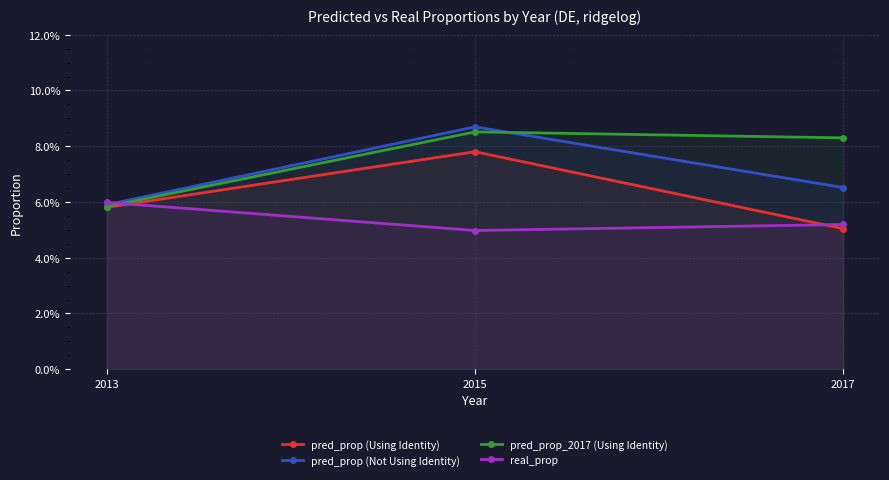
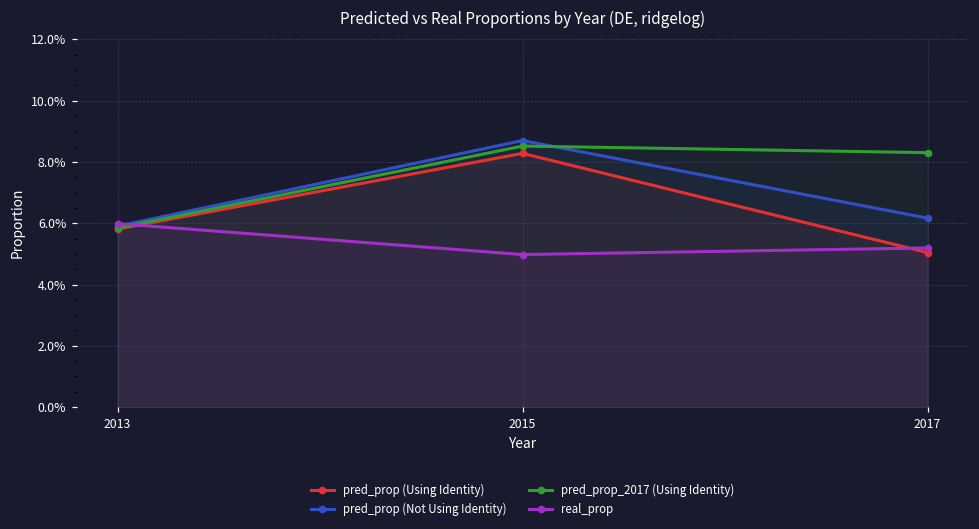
  {
    "pred_prop (Using Identity)": {
-     "2015": "7.8%",
+     "2015": "8.3%",
      "2017": "5.0%"
    },
    "pred_prop (Not Using Identity)": {
      "2015": "8.7%",
-     "2017": "6.5%"
+     "2017": "6.2%"
    },
    "pred_prop_2017 (Using Identity)": {
      "2015": "8.5%",
      "2017": "8.3%"
    },
    "real_prop": {
      "2015": "5.0%",
      "2017": "5.2%"
    }
  }
